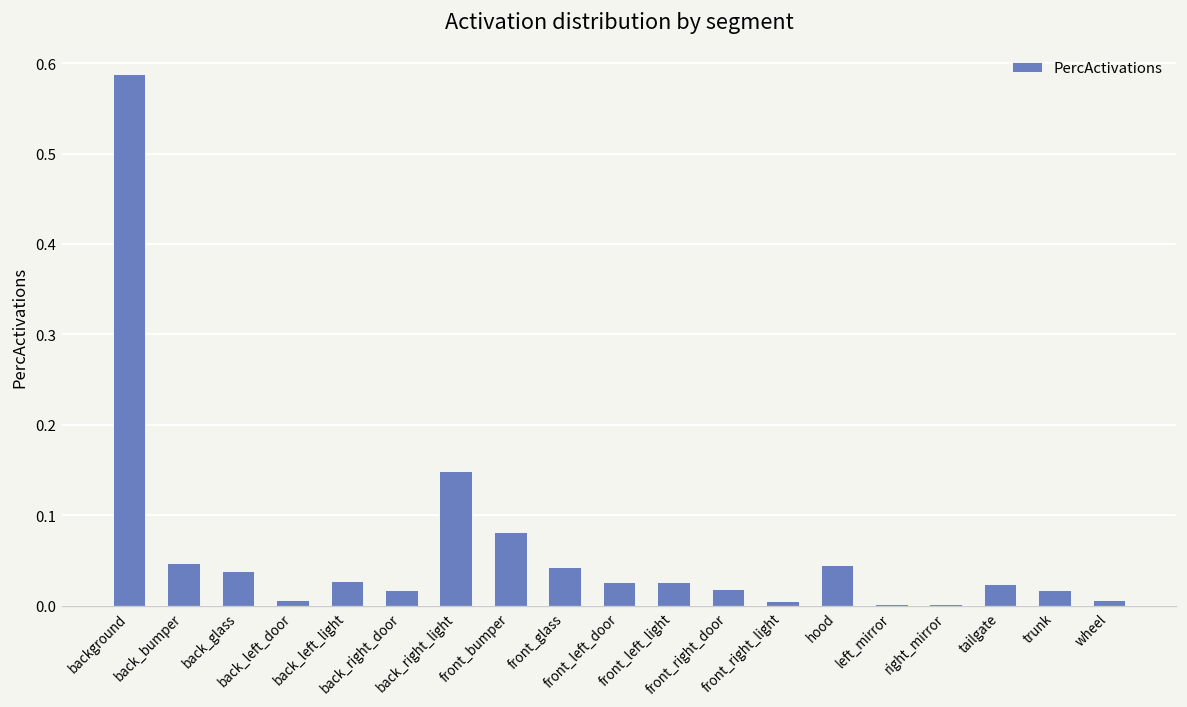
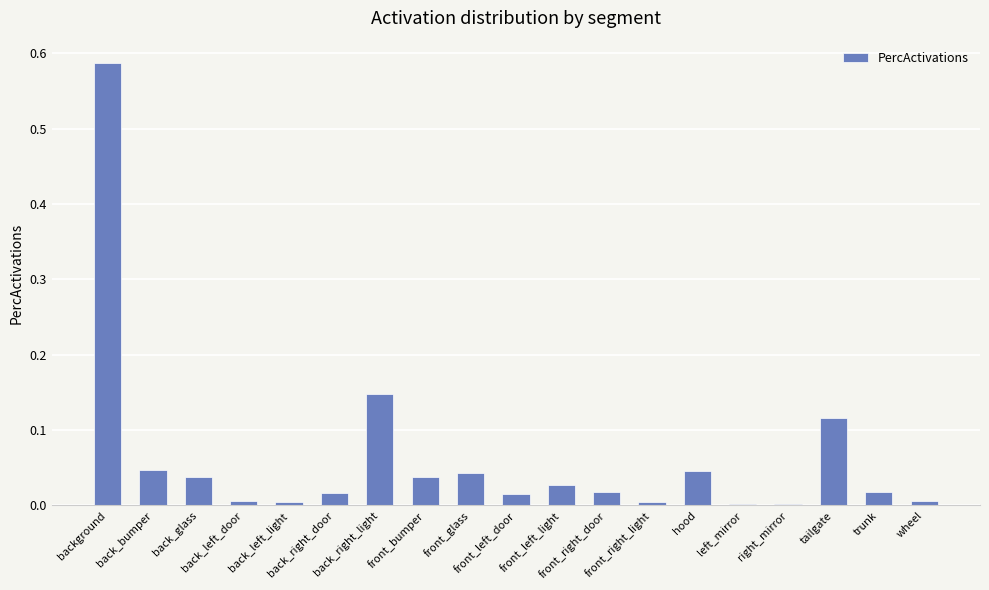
  {
    "background": 0.59,
    "back_bumper": 0.05,
    "back_glass": 0.04,
    "back_left_door": 0.01,
-   "back_left_light": 0.03,
+   "back_left_light": 0.00,
    "back_right_door": 0.02,
    "back_right_light": 0.15,
-   "front_bumper": 0.08,
+   "front_bumper": 0.04,
    "front_glass": 0.04,
-   "front_left_door": 0.03,
+   "front_left_door": 0.01,
    "front_left_light": 0.03,
    "front_right_door": 0.02,
    "front_right_light": 0.01,
    "hood": 0.05,
-   "tailgate": 0.02,
+   "tailgate": 0.12,
    "trunk": 0.02,
    "wheel": 0.01
  }
